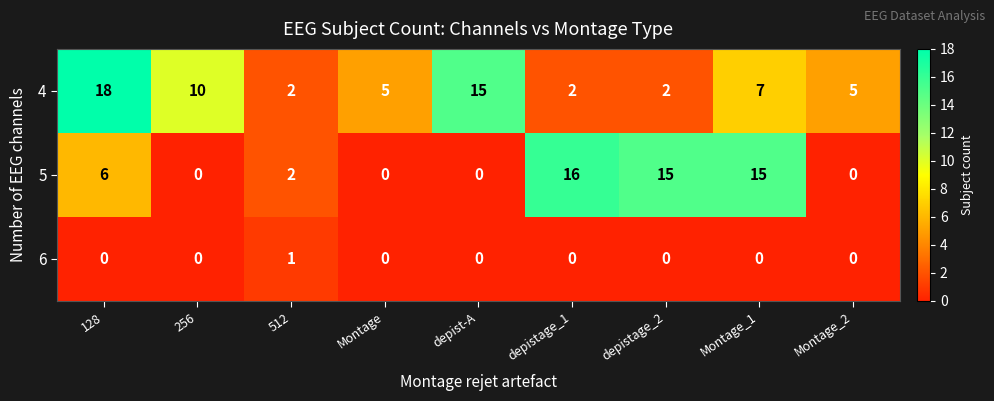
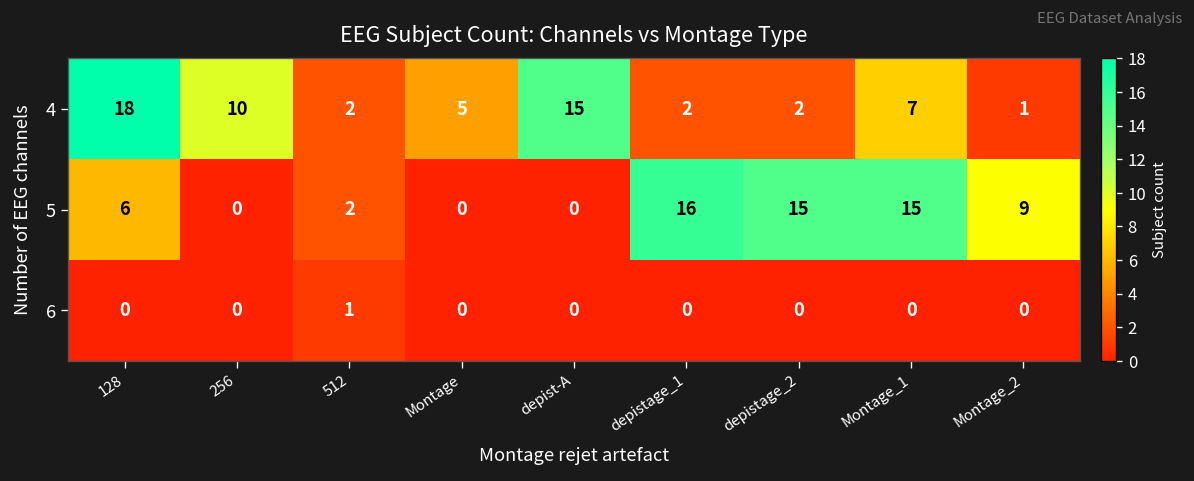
  {
    "4": {
      "128": 18,
      "256": 10,
      "512": 2,
      "Montage": 5,
      "depist-A": 15,
      "depistage_1": 2,
      "depistage_2": 2,
      "Montage_1": 7,
-     "Montage_2": 5
+     "Montage_2": 1
    },
    "5": {
      "128": 6,
      "256": 0,
      "512": 2,
      "Montage": 0,
      "depist-A": 0,
      "depistage_1": 16,
      "depistage_2": 15,
      "Montage_1": 15,
-     "Montage_2": 0
+     "Montage_2": 9
    },
    "6": {
      "128": 0,
      "256": 0,
      "512": 1,
      "Montage": 0,
      "depist-A": 0,
      "depistage_1": 0,
      "depistage_2": 0,
      "Montage_1": 0,
      "Montage_2": 0
    }
  }
